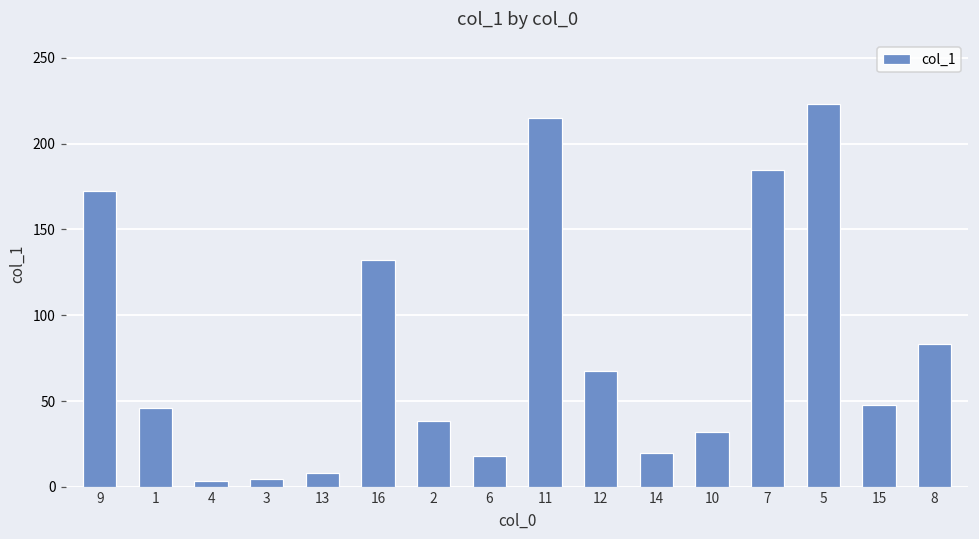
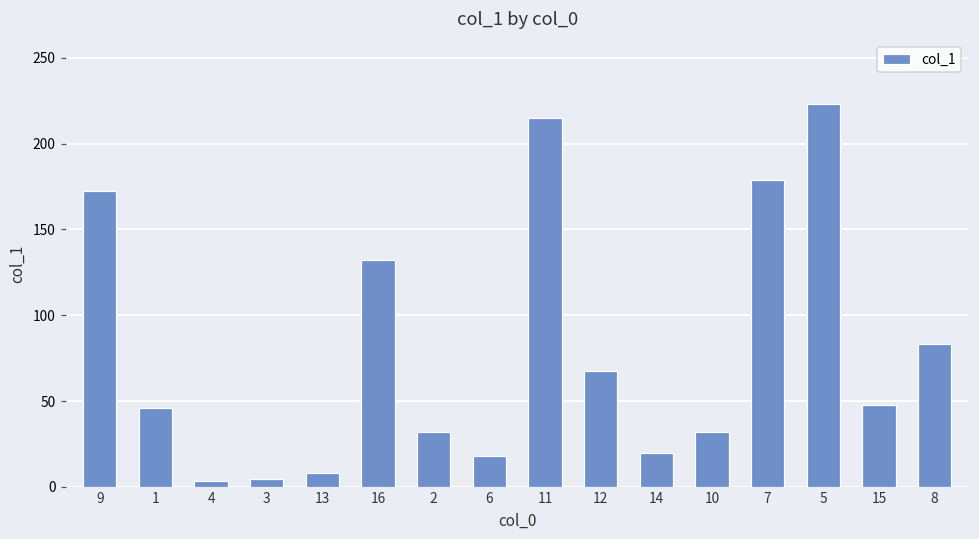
  {
    "9": 172,
    "1": 46,
    "4": 3,
    "3": 4,
    "13": 8,
    "16": 132,
-   "2": 38,
+   "2": 32,
    "6": 18,
    "11": 215,
    "12": 68,
    "14": 20,
    "10": 32,
-   "7": 185,
+   "7": 179,
    "5": 223,
    "15": 48,
    "8": 83
  }
